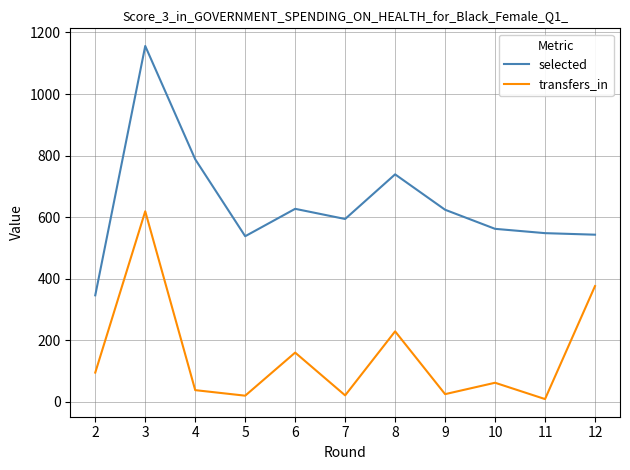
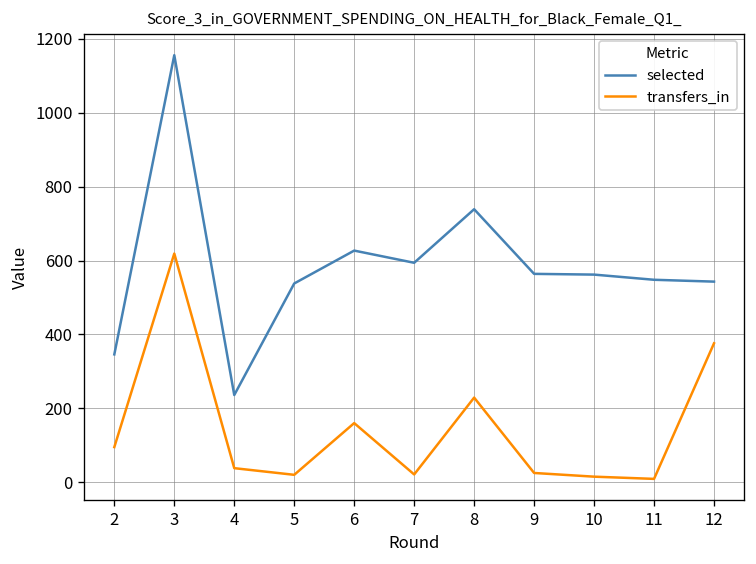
  {
    "selected": {
      "2": 350,
      "3": 1160,
-     "4": 790,
+     "4": 240,
      "5": 540,
      "6": 630,
      "7": 590,
      "8": 740,
-     "9": 620,
+     "9": 560,
      "10": 560,
      "11": 550,
      "12": 540
    },
    "transfers_in": {
      "2": 100,
      "3": 620,
      "4": 40,
      "5": 20,
      "6": 160,
      "7": 20,
      "8": 230,
      "9": 30,
-     "10": 60,
+     "10": 20,
      "11": 10,
      "12": 380
    }
  }
